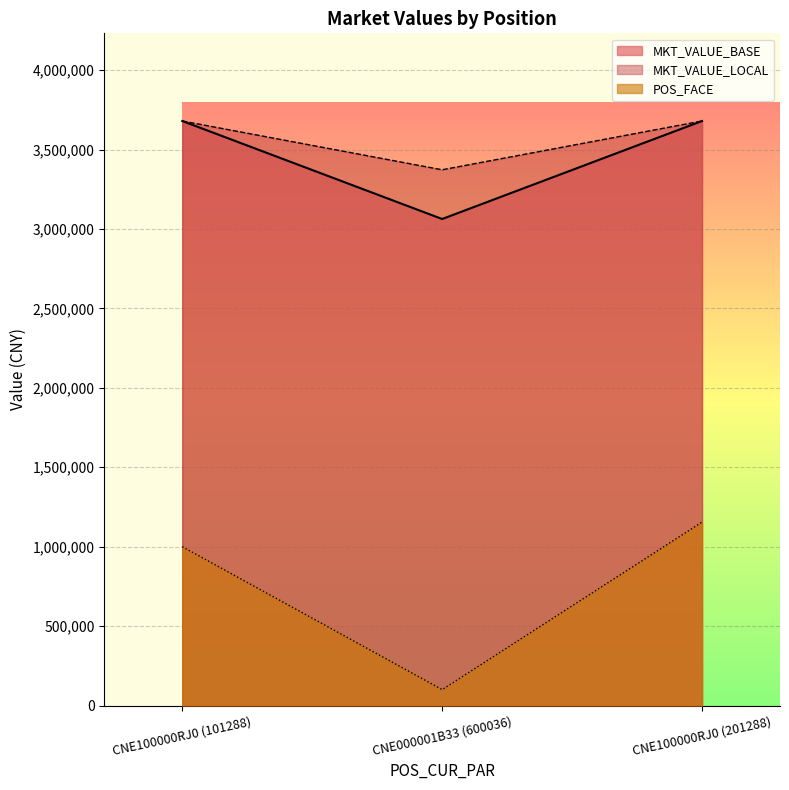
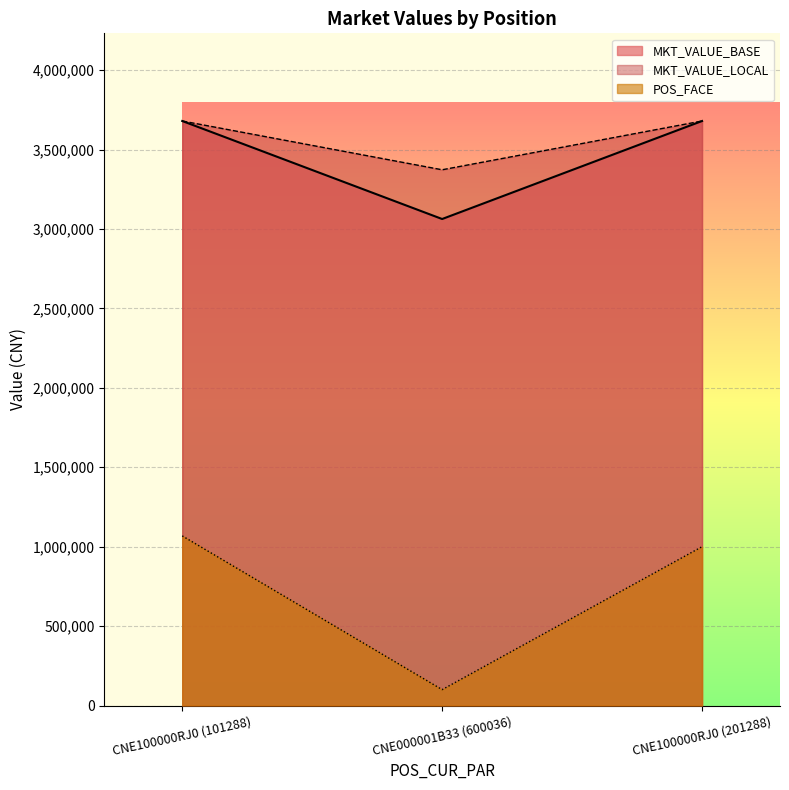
  {
    "POS_FACE": {
-     "CNE100000RJ0 (101288)": "1,000,000",
+     "CNE100000RJ0 (101288)": "1,070,000",
      "CNE000001B33 (600036)": "100,000",
-     "CNE100000RJ0 (201288)": "1,160,000"
+     "CNE100000RJ0 (201288)": "1,000,000"
    }
  }
